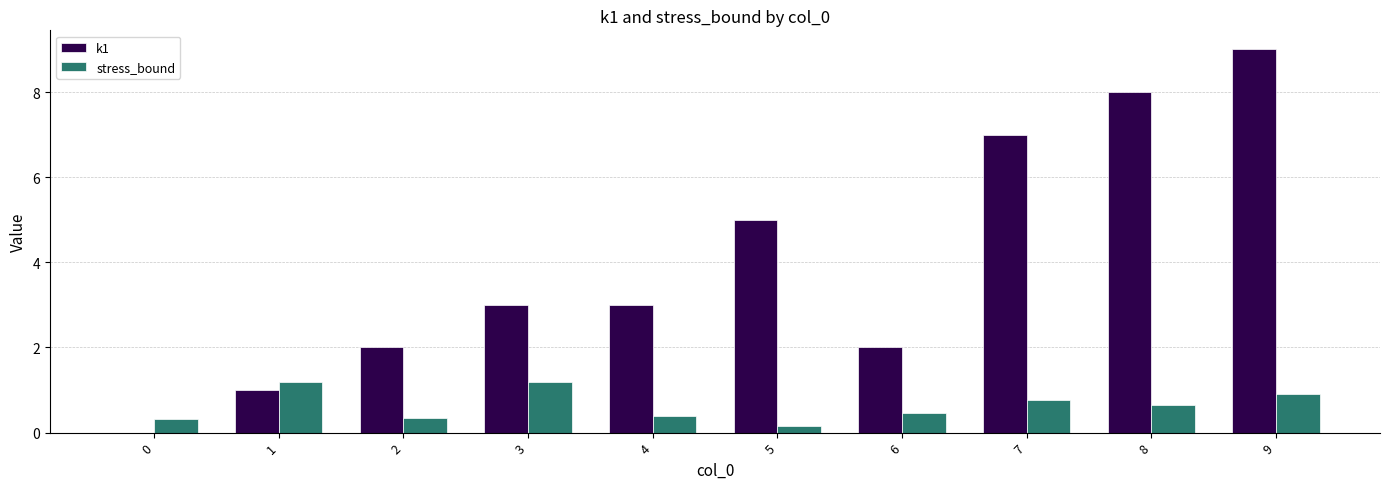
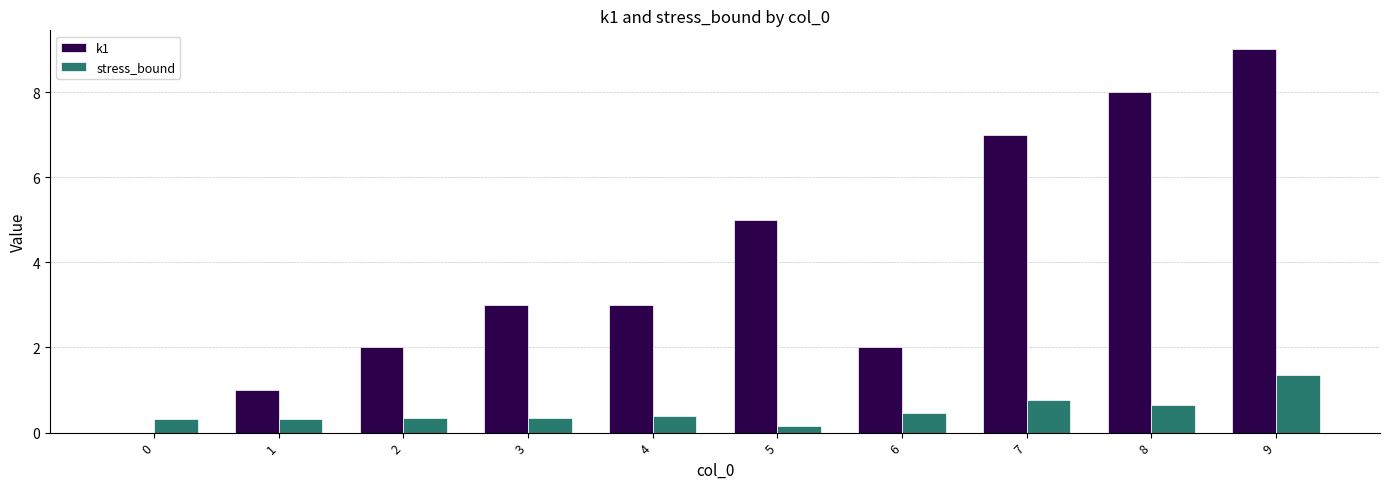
  {
    "k1": {
      "0": 0.0,
      "1": 1.0,
      "2": 2.0,
      "3": 3.0,
      "4": 3.0,
      "5": 5.0,
      "6": 2.0,
      "7": 7.0,
      "8": 8.0,
      "9": 9.0
    },
    "stress_bound": {
      "0": 0.3,
-     "1": 1.2,
+     "1": 0.3,
      "2": 0.3,
-     "3": 1.2,
+     "3": 0.4,
      "4": 0.4,
      "5": 0.1,
      "6": 0.5,
      "7": 0.8,
      "8": 0.6,
-     "9": 0.9
+     "9": 1.4
    }
  }
